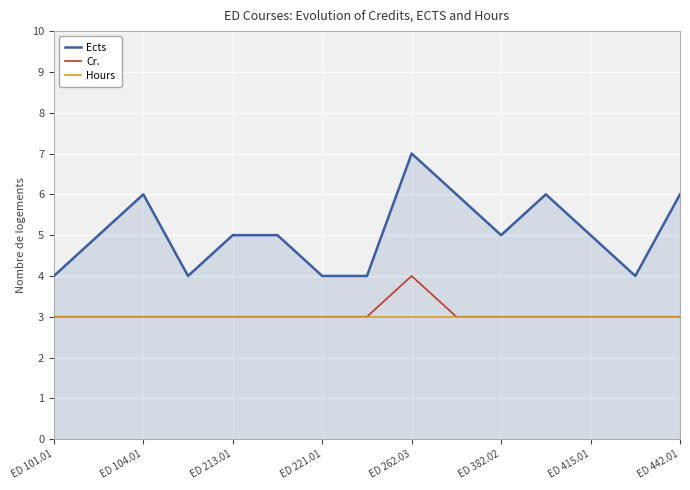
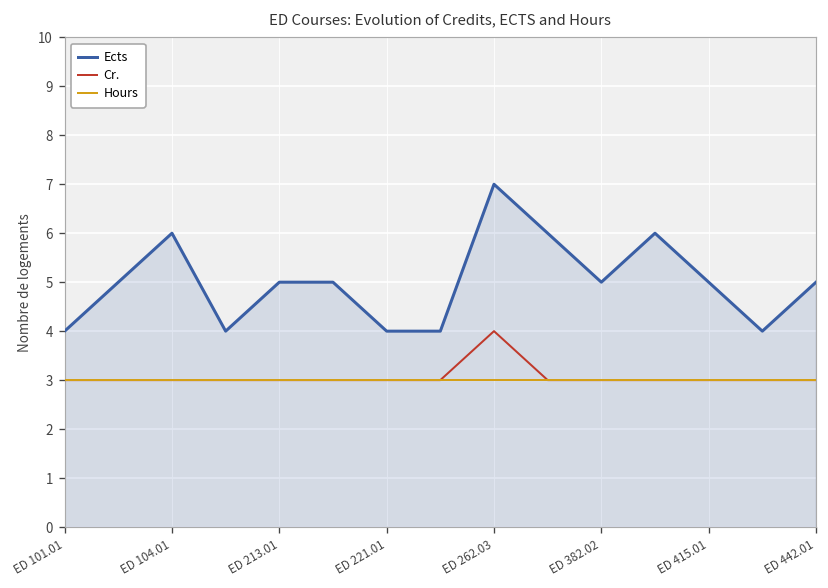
  {
    "Ects": {
      "ED 101.01": 4,
      "ED 104.01": 6,
      "ED 213.01": 5,
      "ED 221.01": 4,
      "ED 262.03": 7,
      "ED 382.02": 5,
      "ED 415.01": 5,
-     "ED 442.01": 6
+     "ED 442.01": 5
    },
    "Cr.": {
      "ED 262.03": 4
    },
    "Hours": {
      "ED 262.03": 3
    }
  }
